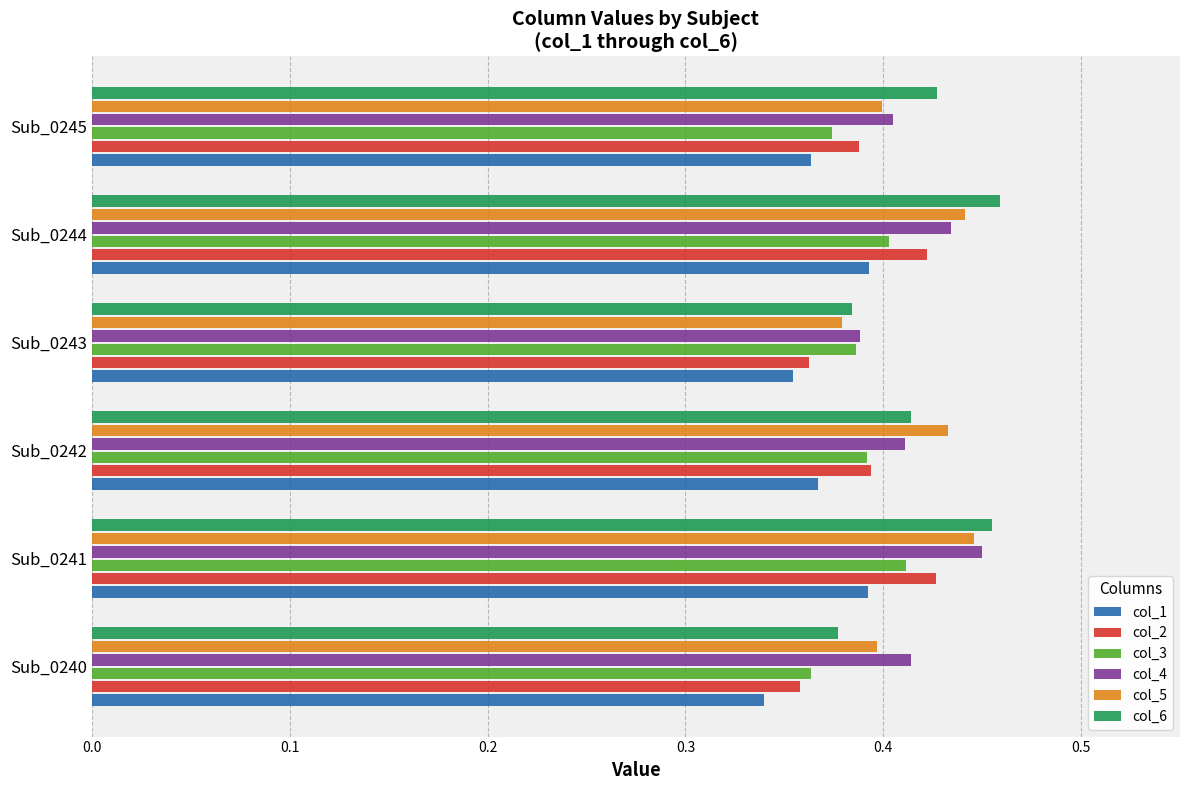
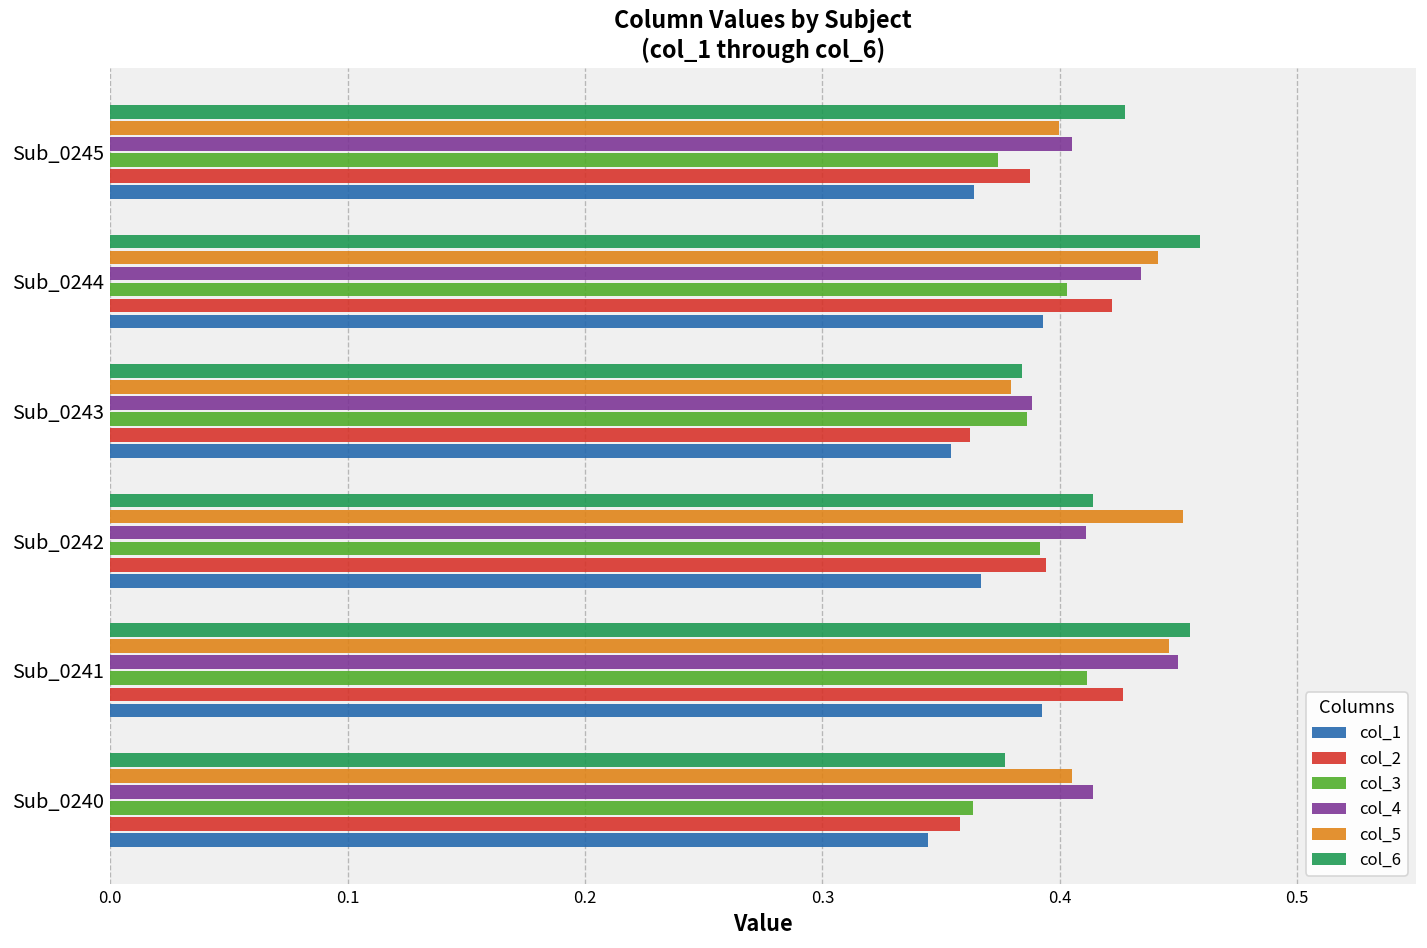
  {
    "col_1": {
      "Sub_0245": 0.364,
      "Sub_0244": 0.393,
      "Sub_0243": 0.354,
      "Sub_0242": 0.367,
      "Sub_0241": 0.392,
-     "Sub_0240": 0.340
+     "Sub_0240": 0.344
    },
    "col_2": {
      "Sub_0245": 0.388,
      "Sub_0244": 0.422,
      "Sub_0243": 0.362,
      "Sub_0242": 0.394,
      "Sub_0241": 0.427,
      "Sub_0240": 0.358
    },
    "col_3": {
      "Sub_0245": 0.374,
      "Sub_0244": 0.403,
      "Sub_0243": 0.386,
      "Sub_0242": 0.392,
      "Sub_0241": 0.411,
      "Sub_0240": 0.363
    },
    "col_4": {
      "Sub_0245": 0.405,
      "Sub_0244": 0.434,
      "Sub_0243": 0.388,
      "Sub_0242": 0.411,
      "Sub_0241": 0.450,
      "Sub_0240": 0.414
    },
    "col_5": {
      "Sub_0245": 0.399,
      "Sub_0244": 0.441,
      "Sub_0243": 0.379,
-     "Sub_0242": 0.433,
+     "Sub_0242": 0.452,
      "Sub_0241": 0.446,
-     "Sub_0240": 0.397
+     "Sub_0240": 0.405
    },
    "col_6": {
      "Sub_0245": 0.427,
      "Sub_0244": 0.459,
      "Sub_0243": 0.384,
      "Sub_0242": 0.414,
      "Sub_0241": 0.455,
      "Sub_0240": 0.377
    }
  }
